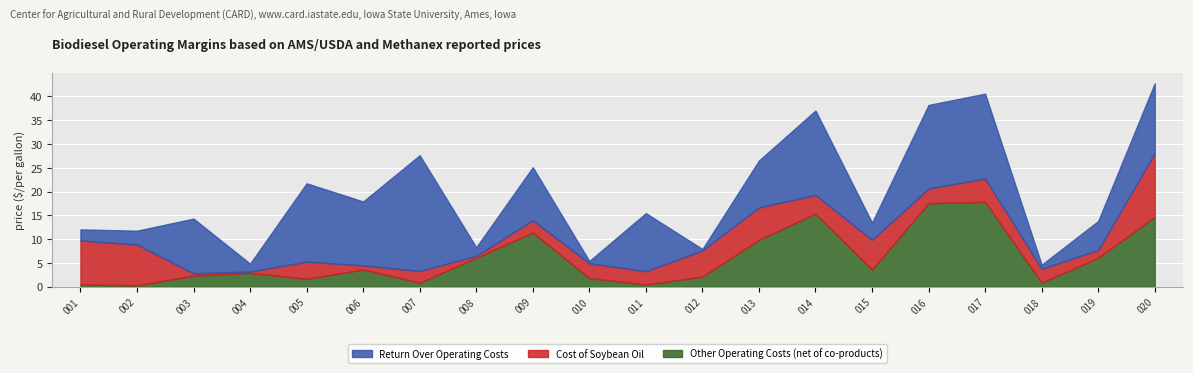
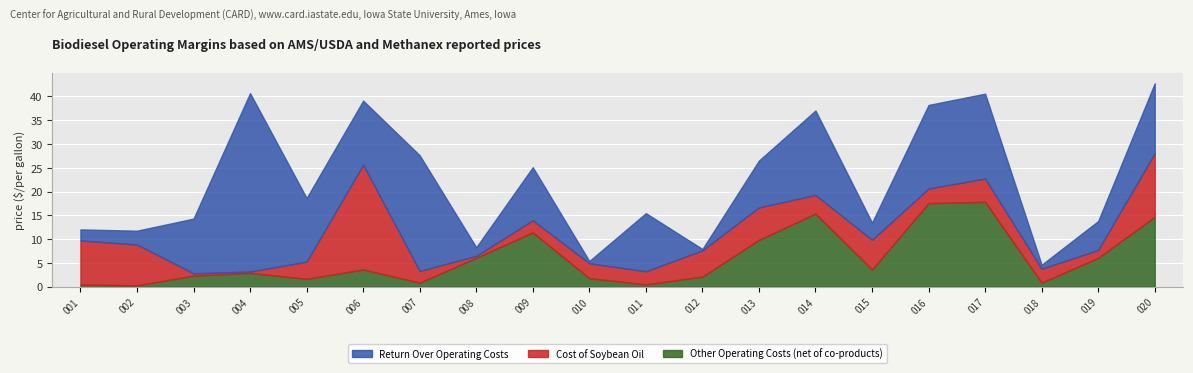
  {
    "Other Operating Costs (net of co-products)": {
      "005": 2,
      "006": 4,
      "007": 1,
      "009": 11,
      "010": 2,
      "012": 2,
      "013": 10,
      "014": 15,
      "015": 4,
      "016": 18,
      "017": 18,
      "018": 1,
      "019": 6,
      "020": 15
    },
    "Cost of Soybean Oil": {
      "001": 9,
      "002": 9,
      "005": 4,
-     "006": 1,
+     "006": 22,
      "007": 2,
      "009": 3,
      "011": 3,
      "013": 7,
      "014": 4,
      "015": 6,
      "016": 3,
      "017": 5,
      "018": 3,
      "019": 2,
      "020": 13
    },
    "Return Over Operating Costs": {
      "001": 2,
      "002": 3,
      "003": 12,
-     "004": 2,
-     "005": 16,
+     "004": 38,
+     "005": 13,
      "006": 13,
      "007": 24,
      "008": 2,
      "009": 11,
      "011": 12,
      "013": 10,
      "014": 18,
      "015": 4,
      "016": 18,
      "017": 18,
      "018": 1,
      "019": 6,
      "020": 15
    }
  }
